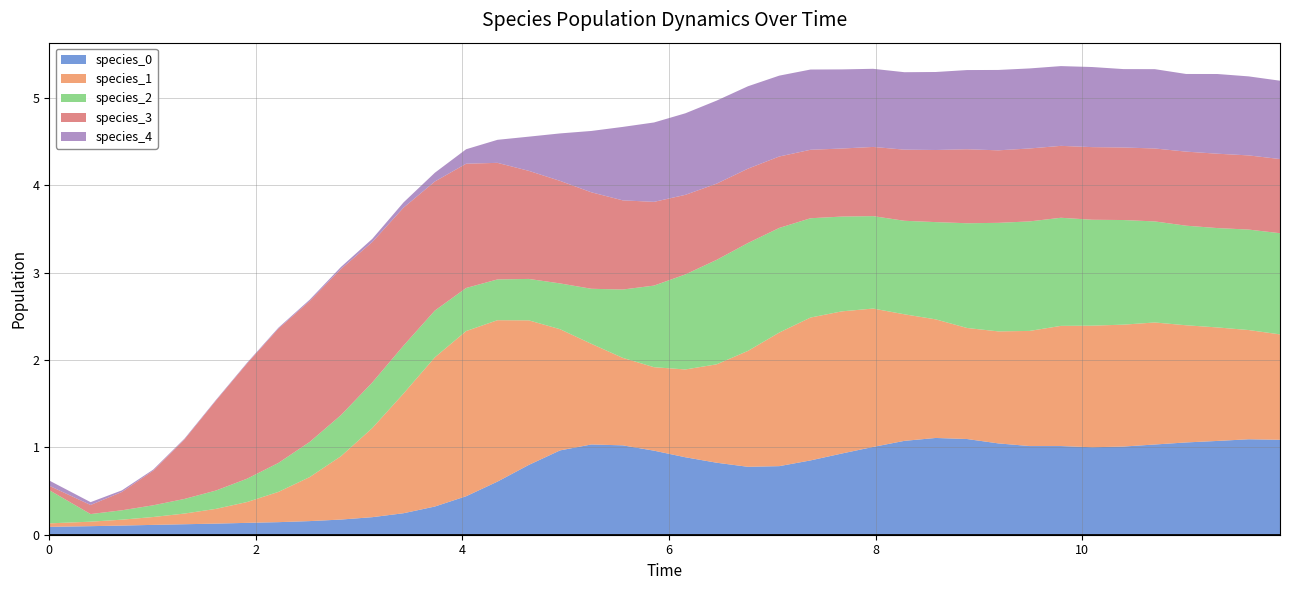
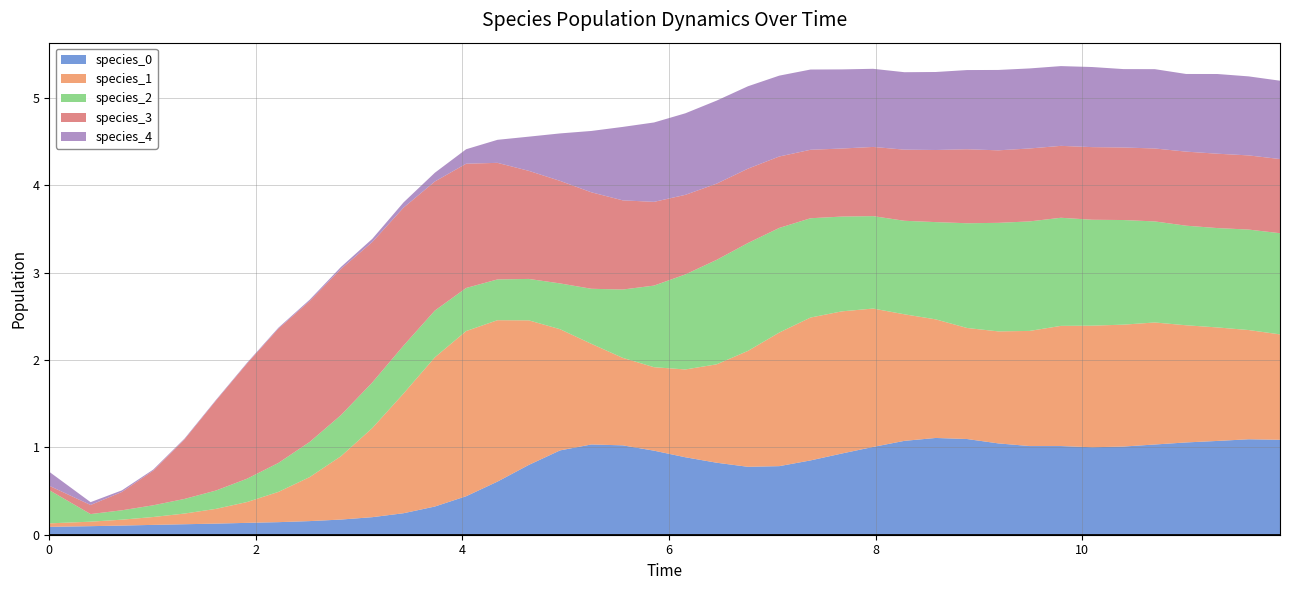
  {
    "species_0": {
      "0": 0.1
    },
    "species_2": {
      "0": 0.4
    },
    "species_4": {
-     "0": 0.1
+     "0": 0.2
    }
  }
